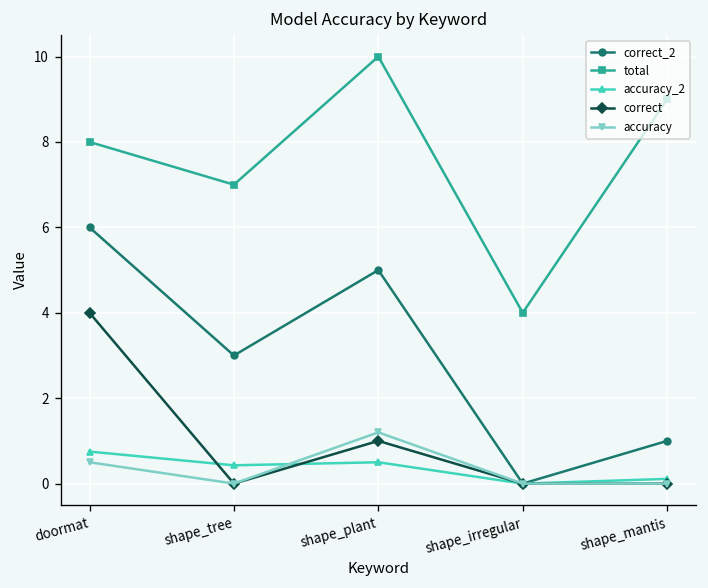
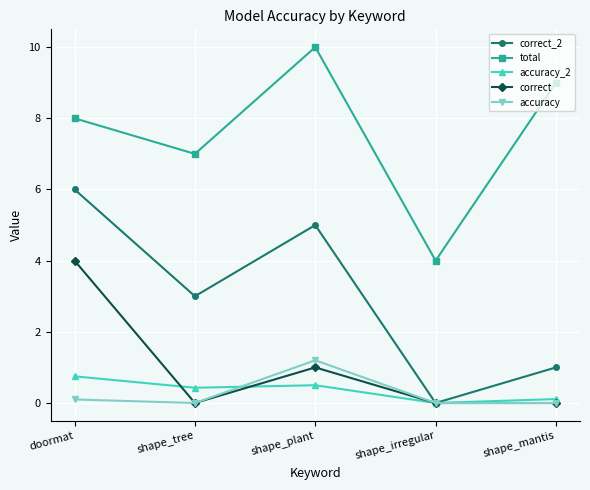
  {
    "accuracy": {
-     "doormat": 0.5,
+     "doormat": 0.1,
      "shape_plant": 1.2
    }
  }
